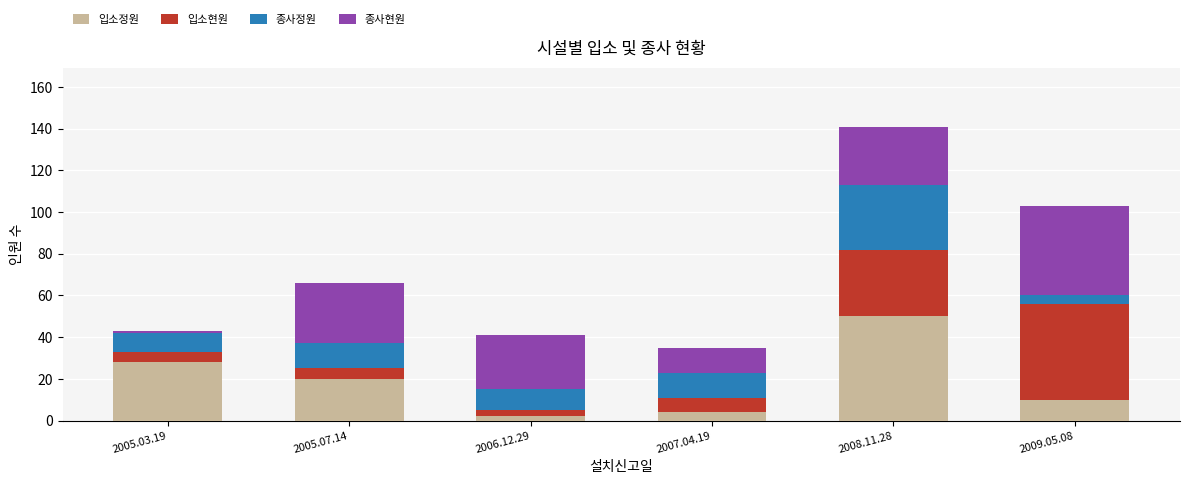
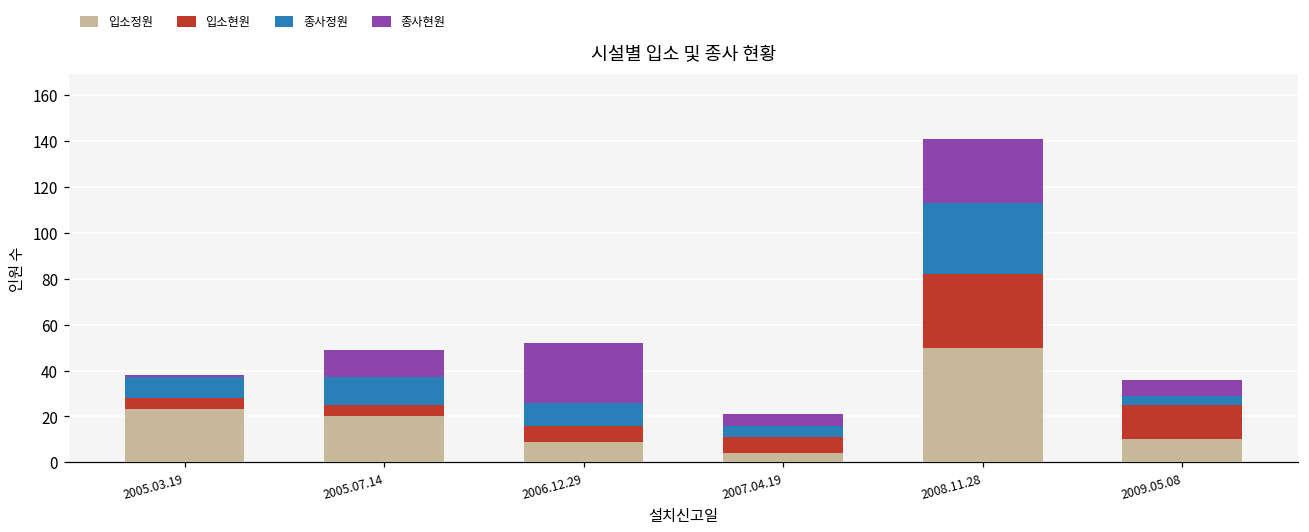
  {
    "입소정원": {
-     "2005.03.19": 28,
+     "2005.03.19": 23,
      "2005.07.14": 20,
-     "2006.12.29": 2,
+     "2006.12.29": 9,
      "2007.04.19": 4,
      "2008.11.28": 50,
      "2009.05.08": 10
    },
    "입소현원": {
      "2005.03.19": 5,
      "2005.07.14": 5,
-     "2006.12.29": 3,
+     "2006.12.29": 7,
      "2007.04.19": 7,
      "2008.11.28": 32,
-     "2009.05.08": 46
+     "2009.05.08": 15
    },
    "종사정원": {
      "2005.03.19": 9,
      "2005.07.14": 12,
      "2006.12.29": 10,
-     "2007.04.19": 12,
+     "2007.04.19": 5,
      "2008.11.28": 31,
      "2009.05.08": 4
    },
    "종사현원": {
-     "2005.07.14": 29,
+     "2005.07.14": 12,
      "2006.12.29": 26,
-     "2007.04.19": 12,
+     "2007.04.19": 5,
      "2008.11.28": 28,
-     "2009.05.08": 43
+     "2009.05.08": 7
    }
  }
